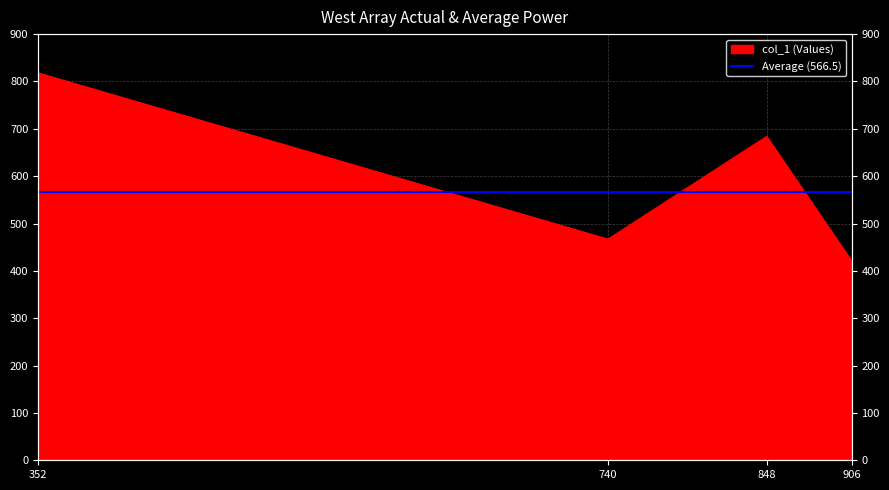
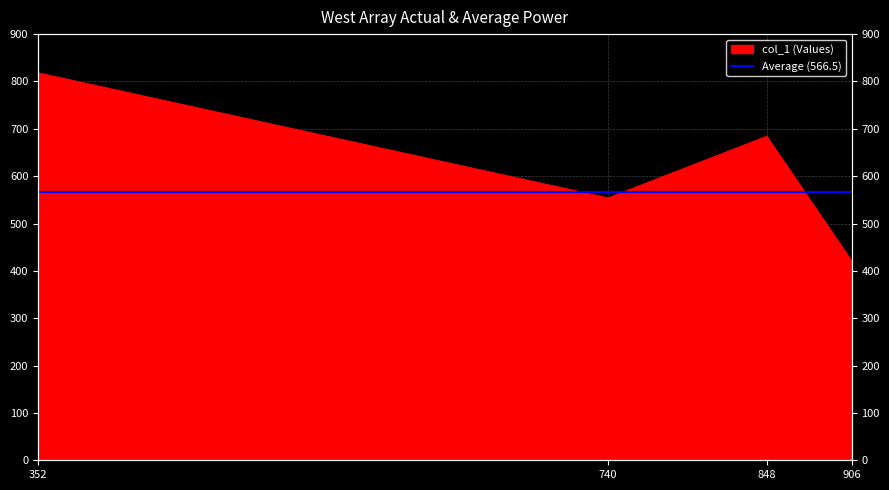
  {
    "352": 820,
-   "740": 470,
+   "740": 550,
    "848": 680,
    "906": 420
  }
